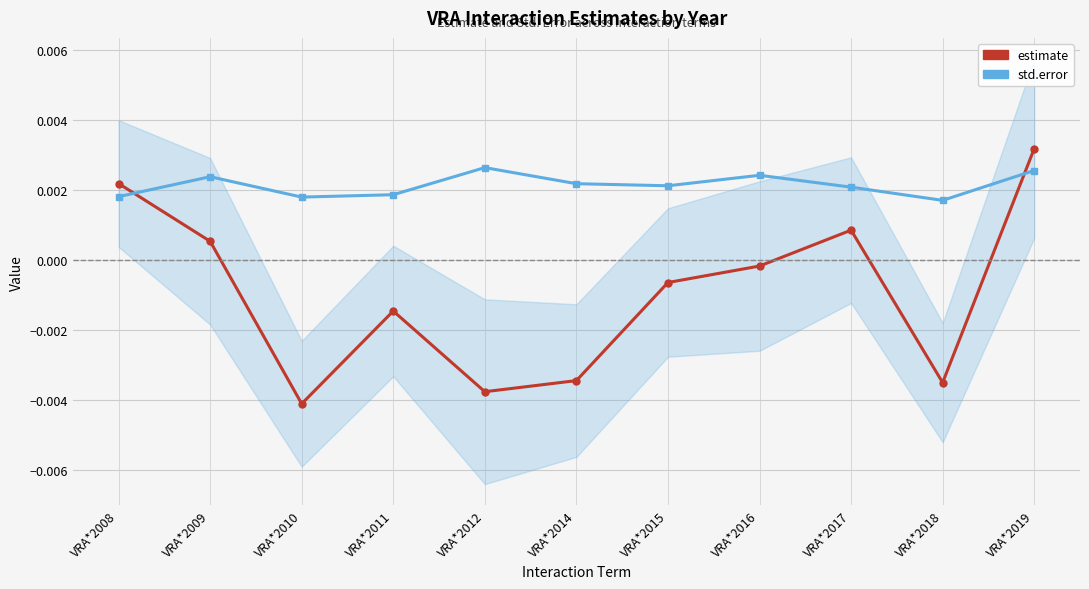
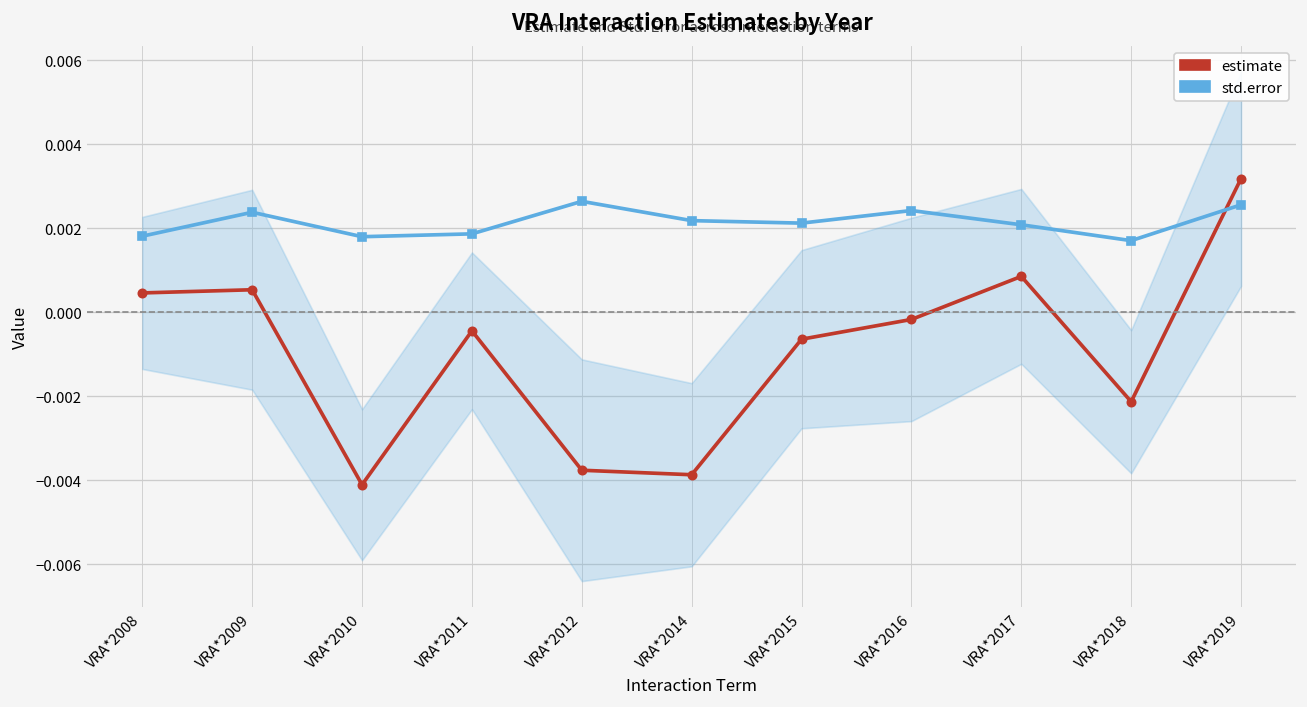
  {
    "estimate": {
-     "VRA*2008": 0.0022,
+     "VRA*2008": 0.0005,
      "VRA*2009": 0.0005,
      "VRA*2010": -0.0041,
-     "VRA*2011": -0.0015,
+     "VRA*2011": -0.0004,
      "VRA*2012": -0.0038,
-     "VRA*2014": -0.0034,
+     "VRA*2014": -0.0039,
      "VRA*2015": -0.0006,
      "VRA*2016": -0.0002,
      "VRA*2017": 0.0009,
-     "VRA*2018": -0.0035,
+     "VRA*2018": -0.0021,
      "VRA*2019": 0.0032
    }
  }
